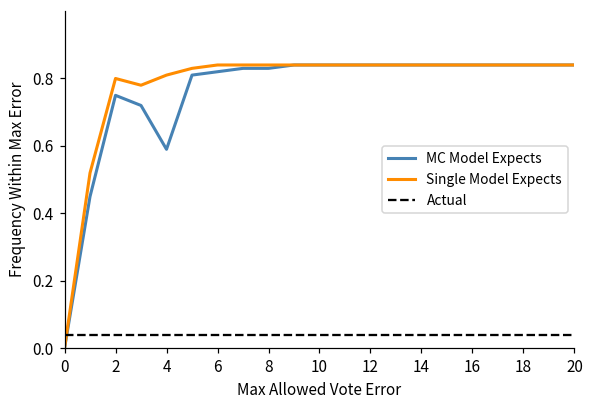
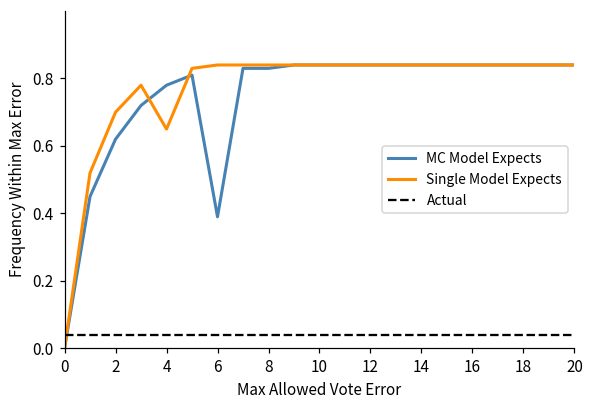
  {
    "MC Model Expects": {
-     "2": 0.75,
-     "4": 0.59,
-     "6": 0.82,
+     "2": 0.62,
+     "4": 0.78,
+     "6": 0.39,
      "8": 0.83
    },
    "Single Model Expects": {
-     "2": 0.8,
-     "4": 0.81,
+     "2": 0.7,
+     "4": 0.65,
      "6": 0.84,
      "8": 0.84
    },
    "Actual": {
      "0": 0.04,
      "2": 0.04,
      "4": 0.04,
      "6": 0.04,
      "8": 0.04,
      "10": 0.04,
      "12": 0.04,
      "14": 0.04,
      "16": 0.04,
      "18": 0.04,
      "20": 0.04
    }
  }
